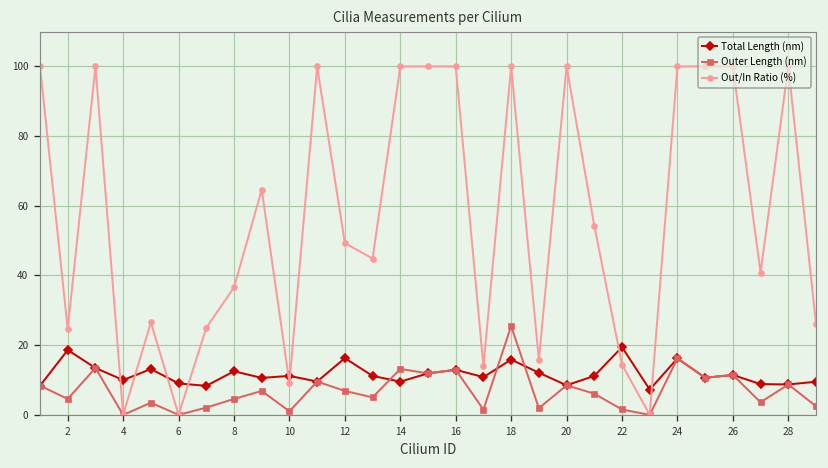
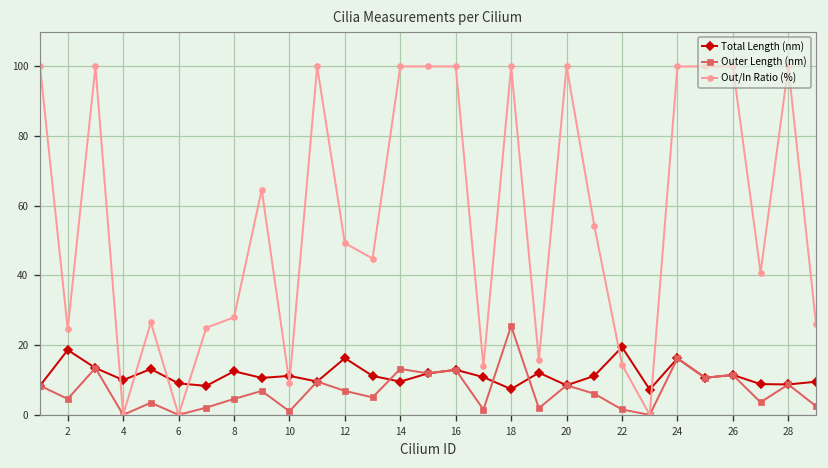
  {
    "Total Length (nm)": {
      "2": 19,
      "4": 10,
      "6": 9,
      "8": 13,
      "10": 11,
      "12": 16,
      "14": 10,
-     "18": 16,
+     "18": 7,
      "22": 19
    },
    "Outer Length (nm)": {
      "2": 5,
      "8": 5,
      "10": 1,
      "12": 7,
      "14": 13,
      "18": 25,
      "22": 2
    },
    "Out/In Ratio (%)": {
      "2": 25,
-     "8": 37,
+     "8": 28,
      "10": 9,
      "12": 49,
      "14": 100,
      "16": 100,
      "18": 100,
      "20": 100,
      "22": 14,
      "24": 100
    }
  }
